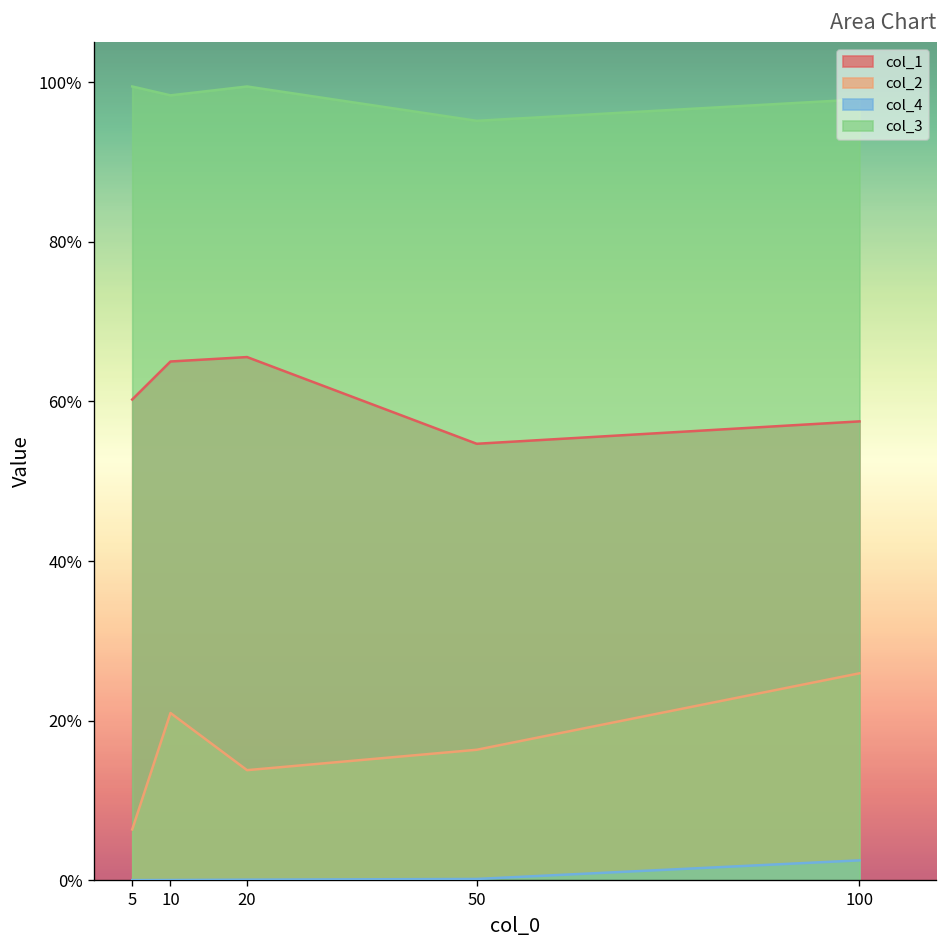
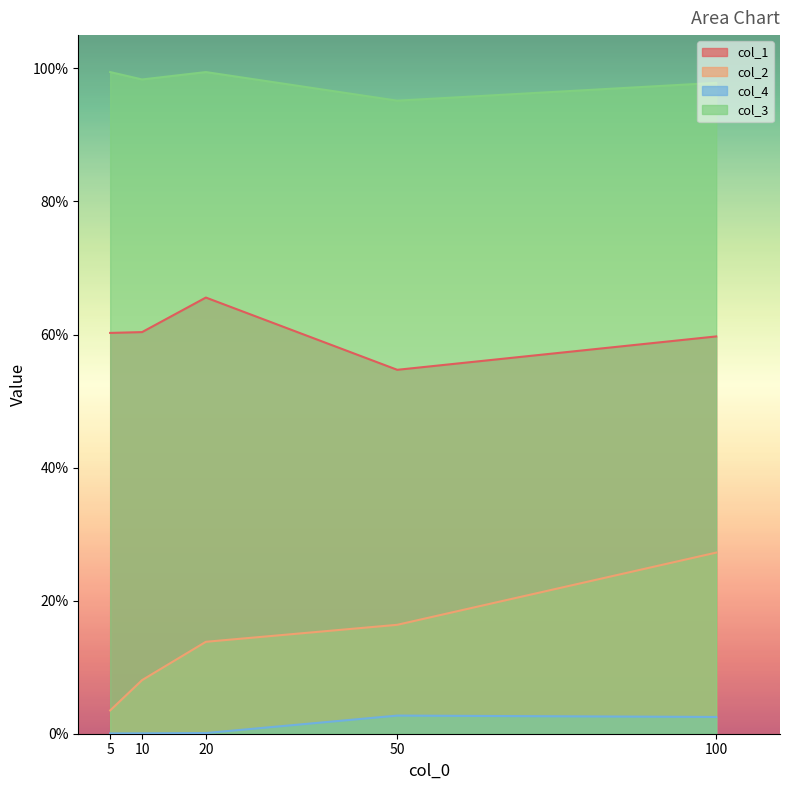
  {
    "col_1": {
      "5": "60%",
-     "10": "65%",
+     "10": "60%",
      "20": "66%",
      "50": "55%",
-     "100": "57%"
+     "100": "60%"
    },
    "col_2": {
-     "5": "6%",
-     "10": "21%",
+     "5": "4%",
+     "10": "8%",
      "20": "14%",
      "50": "16%",
-     "100": "26%"
+     "100": "27%"
    },
    "col_4": {
      "5": "0%",
      "10": "0%",
      "20": "0%",
-     "50": "0%",
+     "50": "3%",
      "100": "3%"
    },
    "col_3": {
      "5": "99%",
      "10": "98%",
      "20": "99%",
      "50": "95%"
    }
  }
